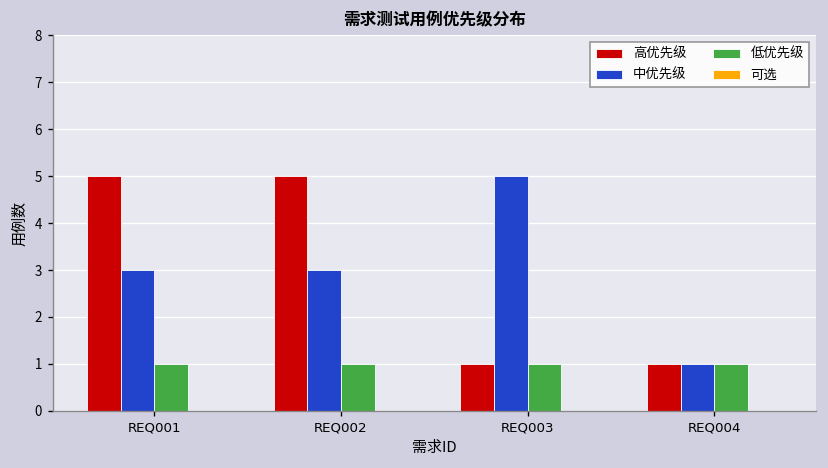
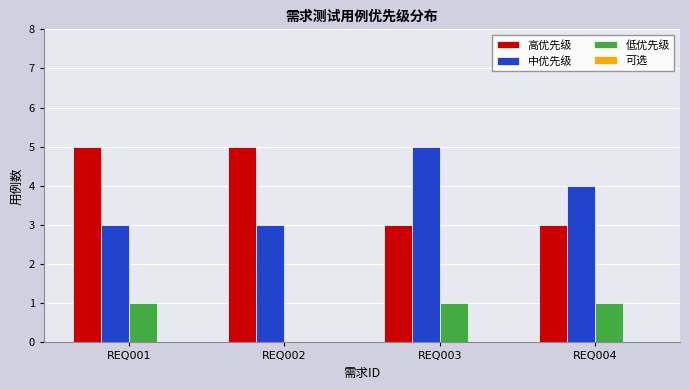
  {
    "高优先级": {
      "REQ001": 5,
      "REQ002": 5,
-     "REQ003": 1,
-     "REQ004": 1
+     "REQ003": 3,
+     "REQ004": 3
    },
    "中优先级": {
      "REQ001": 3,
      "REQ002": 3,
      "REQ003": 5,
-     "REQ004": 1
+     "REQ004": 4
    },
    "低优先级": {
      "REQ001": 1,
-     "REQ002": 1,
+     "REQ002": 0,
      "REQ003": 1,
      "REQ004": 1
    },
    "可选": {
      "REQ001": 0,
      "REQ002": 0,
      "REQ003": 0,
      "REQ004": 0
    }
  }
